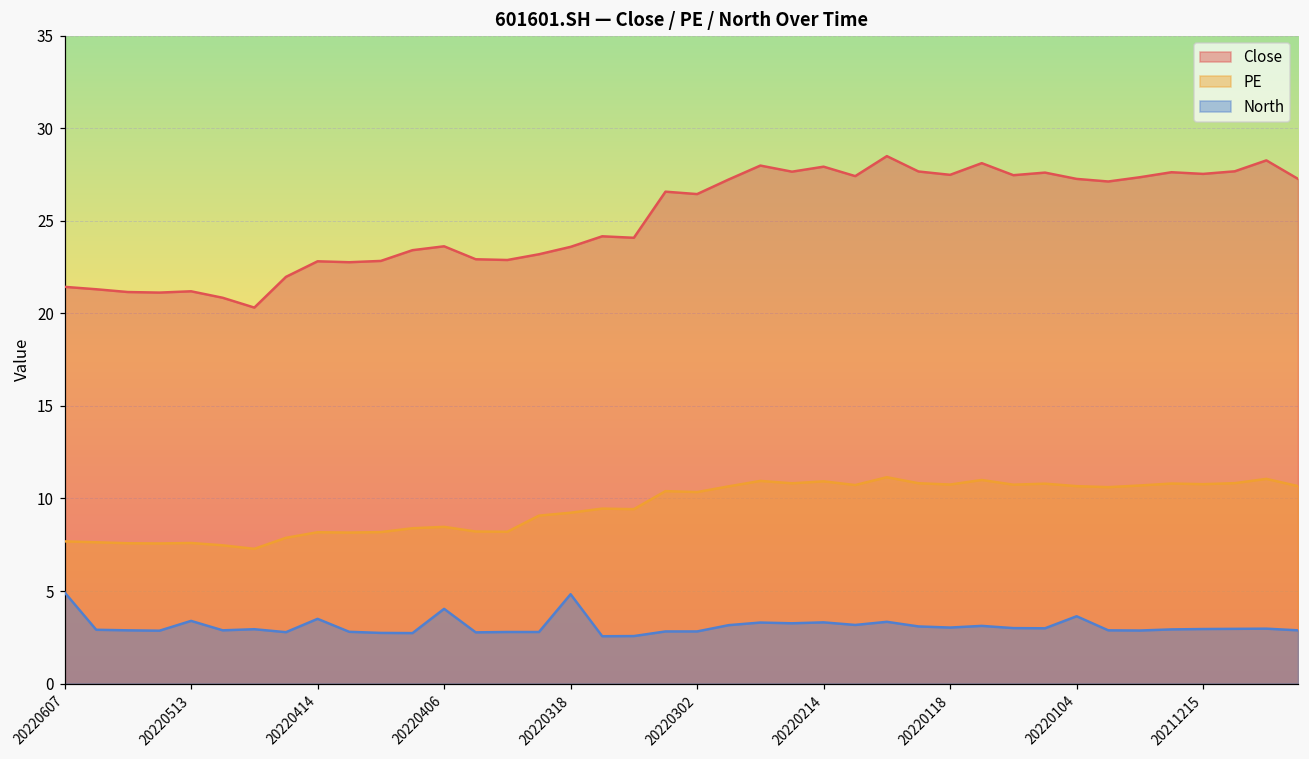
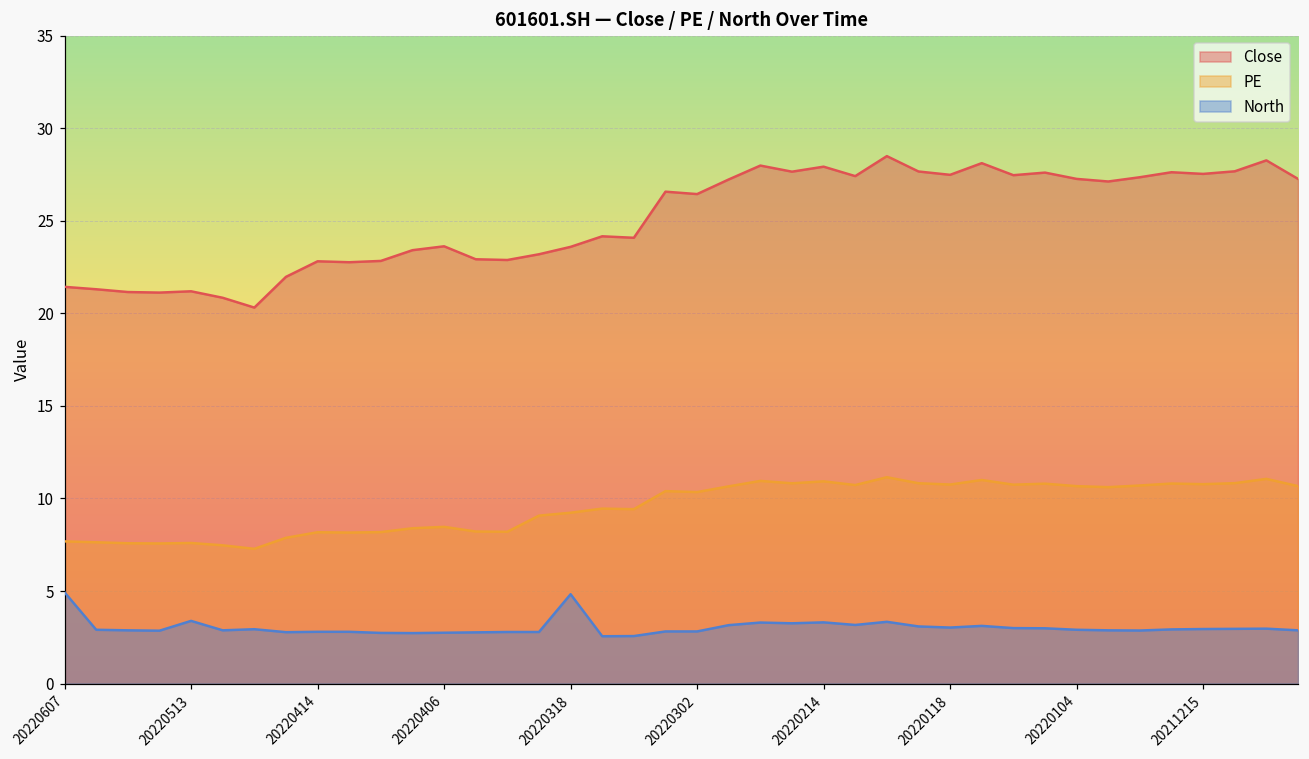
  {
    "North": {
      "20220607": 4.9,
      "20220513": 3.4,
-     "20220414": 3.5,
-     "20220406": 4.0,
+     "20220414": 2.8,
+     "20220406": 2.8,
      "20220318": 4.8,
      "20220302": 2.8,
      "20220214": 3.3,
      "20220118": 3.0,
-     "20220104": 3.6,
+     "20220104": 2.9,
      "20211215": 3.0
    }
  }
